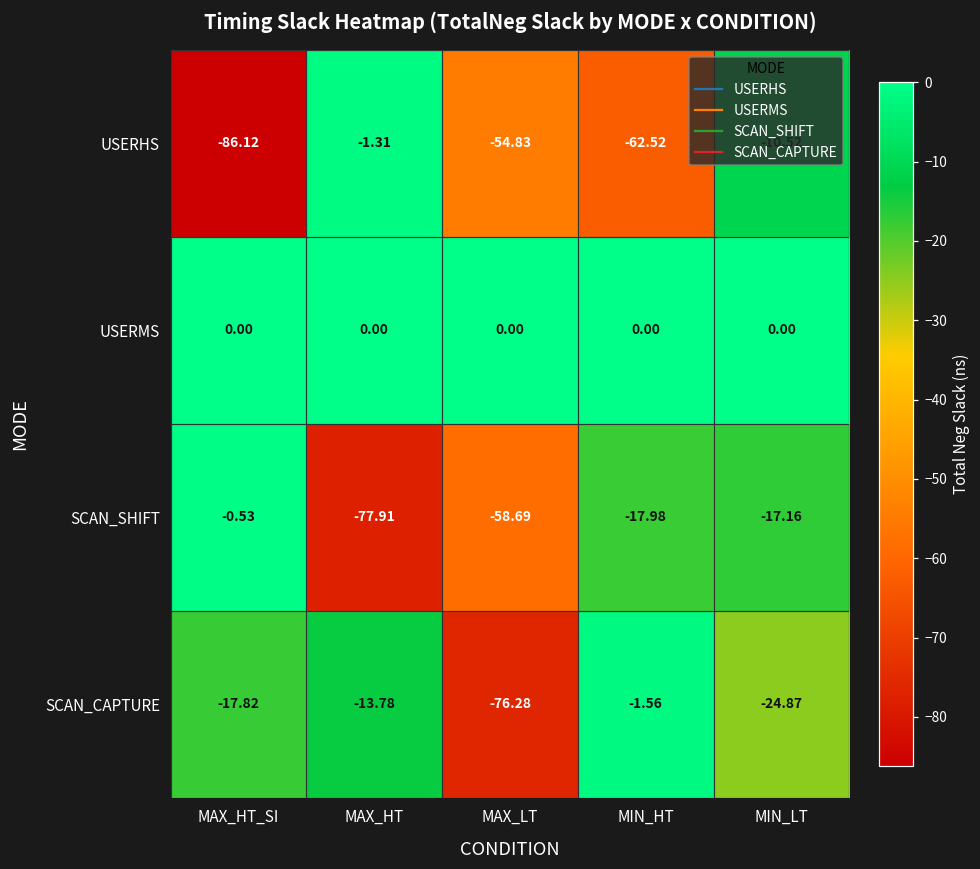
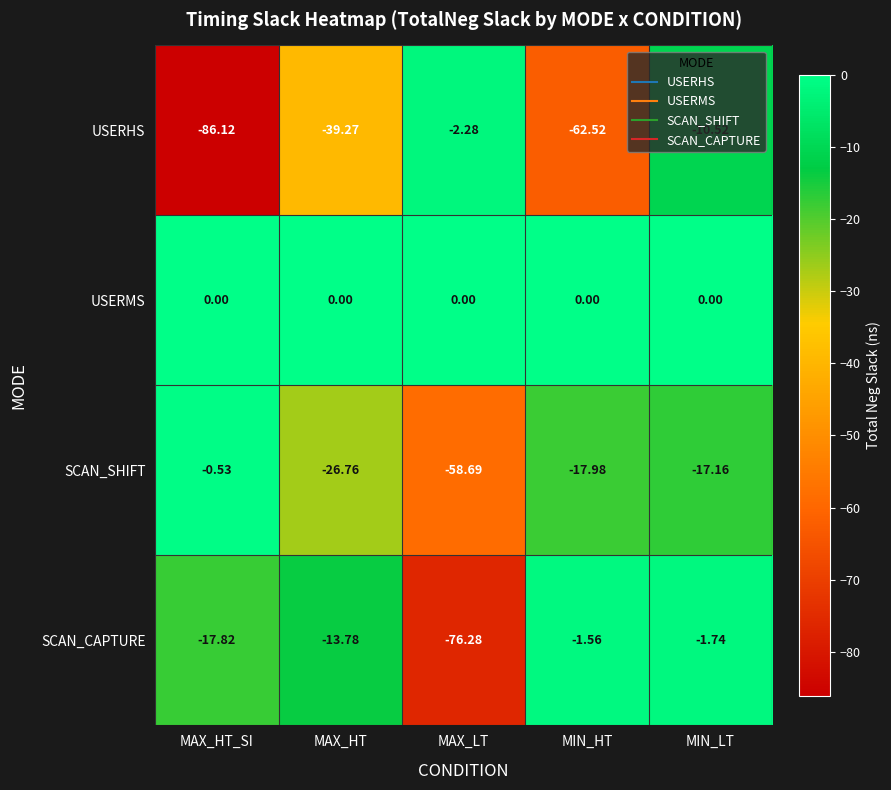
  {
    "USERHS": {
      "MAX_HT_SI": -86.12,
-     "MAX_HT": -1.31,
-     "MAX_LT": -54.83,
+     "MAX_HT": -39.27,
+     "MAX_LT": -2.28,
      "MIN_HT": -62.52
    },
    "USERMS": {
      "MAX_HT_SI": 0.00,
      "MAX_HT": 0.00,
      "MAX_LT": 0.00,
      "MIN_HT": 0.00,
      "MIN_LT": 0.00
    },
    "SCAN_SHIFT": {
      "MAX_HT_SI": -0.53,
-     "MAX_HT": -77.91,
+     "MAX_HT": -26.76,
      "MAX_LT": -58.69,
      "MIN_HT": -17.98,
      "MIN_LT": -17.16
    },
    "SCAN_CAPTURE": {
      "MAX_HT_SI": -17.82,
      "MAX_HT": -13.78,
      "MAX_LT": -76.28,
      "MIN_HT": -1.56,
-     "MIN_LT": -24.87
+     "MIN_LT": -1.74
    }
  }
